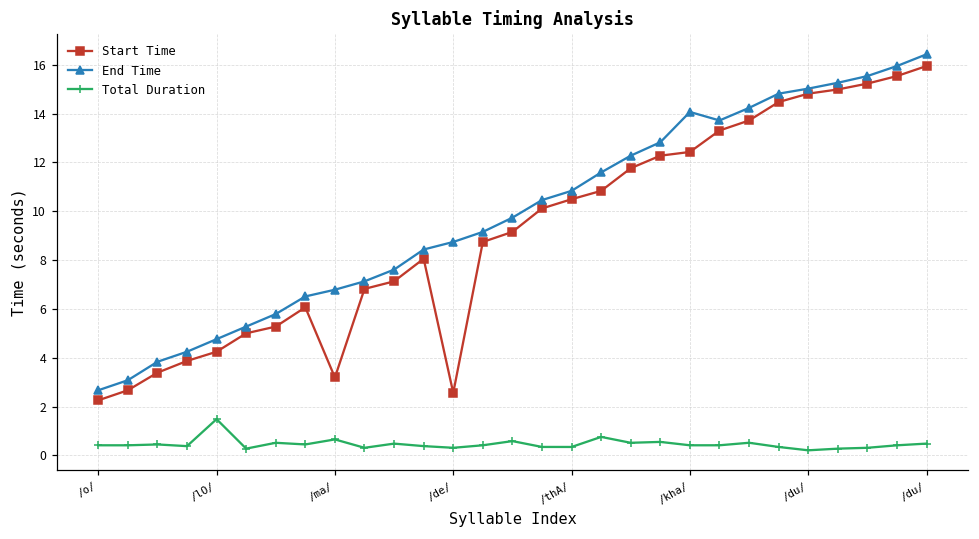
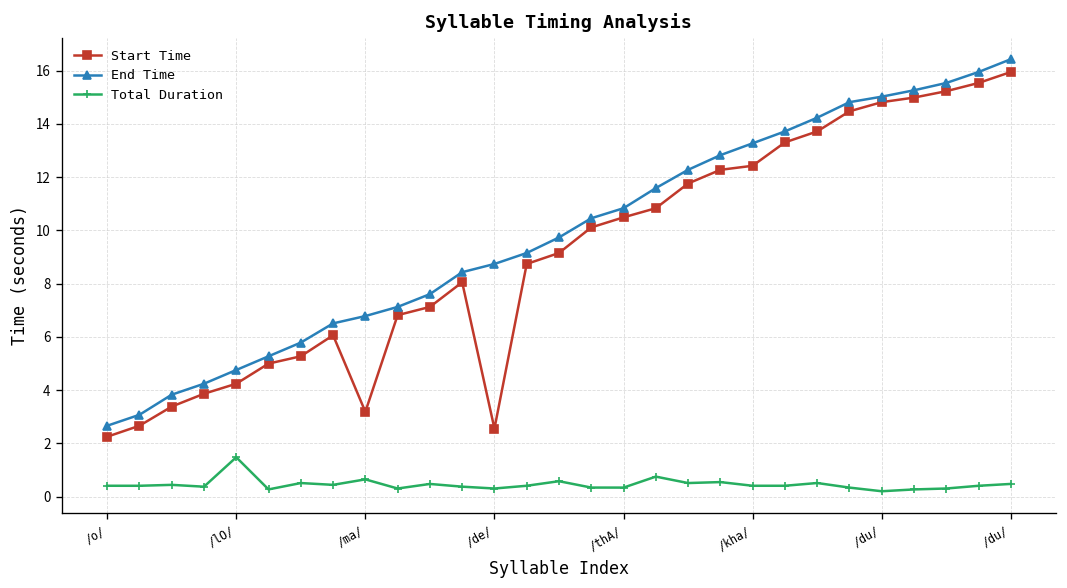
  {
    "Start Time": {
      "/lO/": 4.2,
      "/ma/": 3.2,
      "/de/": 2.6,
      "/thA/": 10.5,
      "/kha/": 12.4
    },
    "End Time": {
      "/lO/": 4.8,
      "/ma/": 6.8,
      "/de/": 8.7,
      "/thA/": 10.8,
-     "/kha/": 14.1
+     "/kha/": 13.3
    },
    "Total Duration": {
      "/lO/": 1.5,
      "/ma/": 0.7,
      "/de/": 0.3,
      "/thA/": 0.3,
      "/kha/": 0.4
    }
  }
